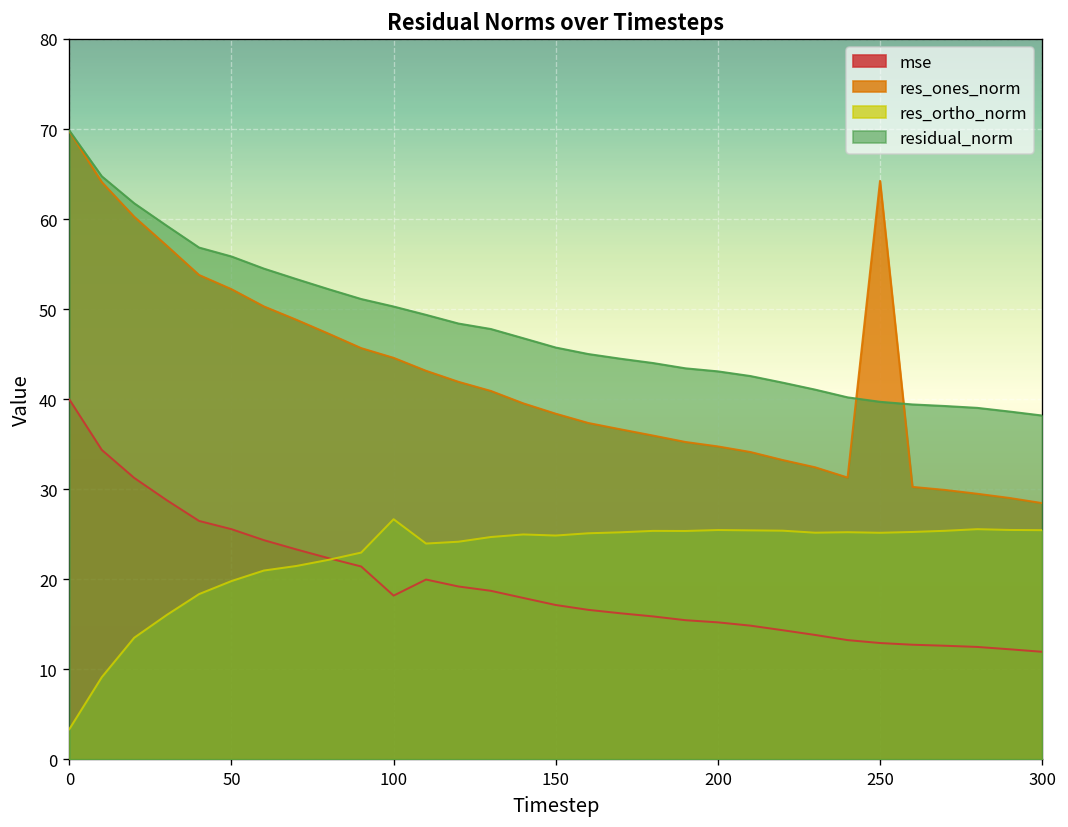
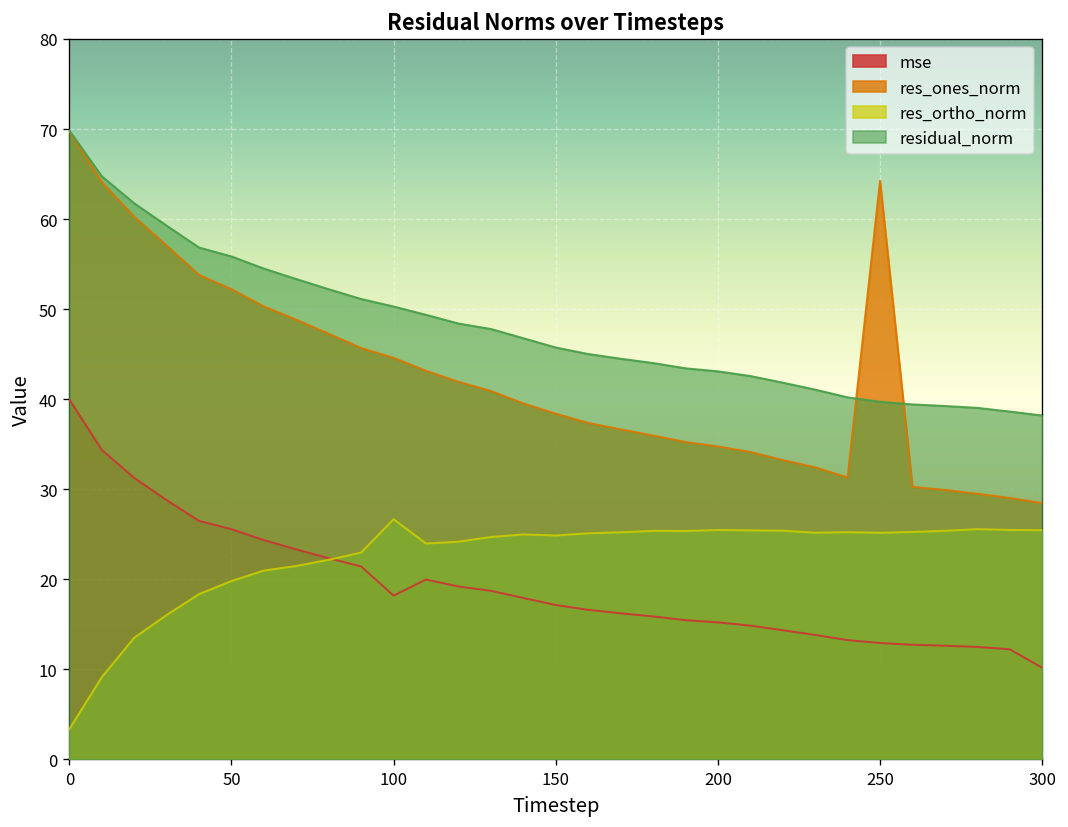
  {
    "mse": {
      "0": 40,
      "50": 26,
      "100": 18,
      "150": 17,
      "200": 15,
      "250": 13,
-     "300": 12
+     "300": 10
    },
    "res_ones_norm": {
      "50": 52,
      "100": 45,
      "150": 38,
      "200": 35,
      "250": 64,
      "300": 28
    },
    "res_ortho_norm": {
      "0": 3,
      "50": 20,
      "100": 27,
      "150": 25,
      "200": 25,
      "250": 25,
      "300": 25
    },
    "residual_norm": {
      "50": 56,
      "100": 50,
      "150": 46,
      "200": 43,
      "250": 40,
      "300": 38
    }
  }
